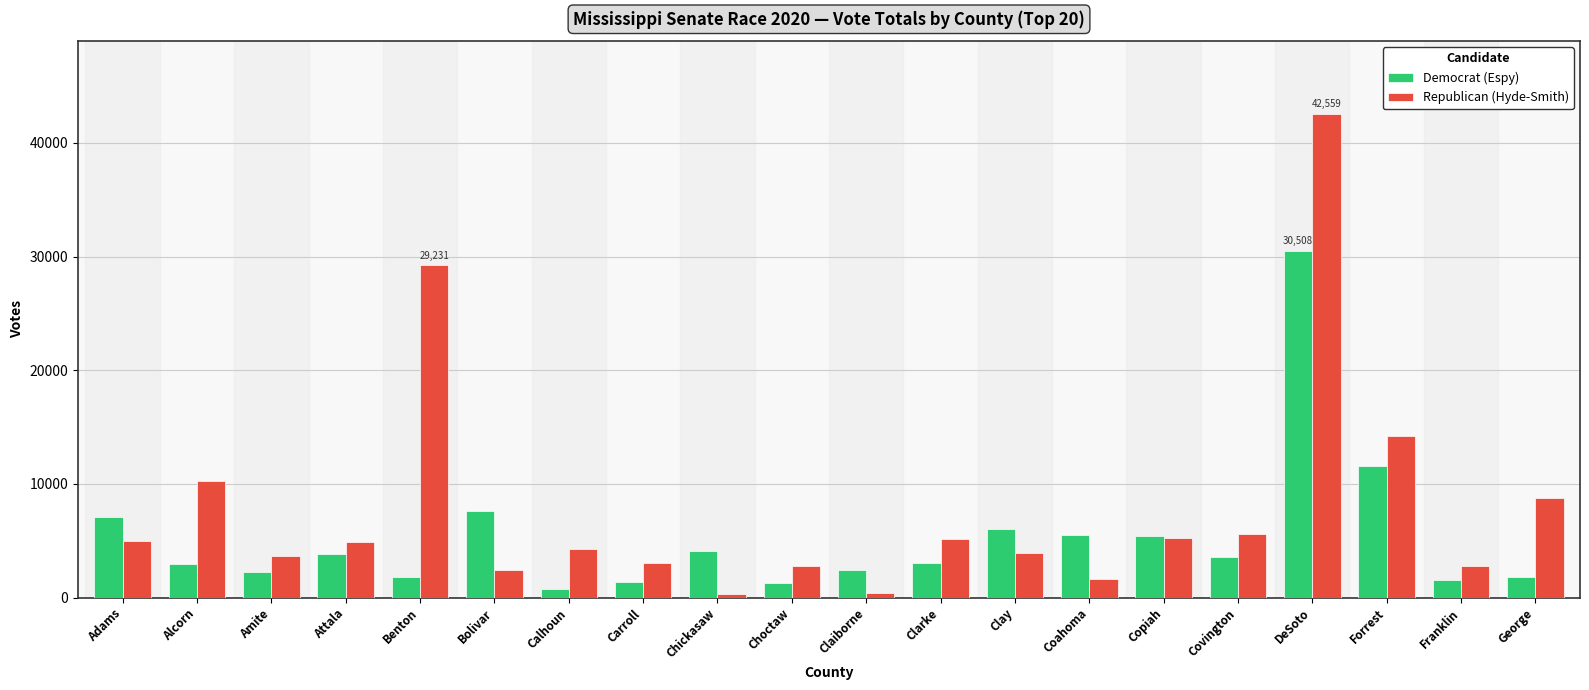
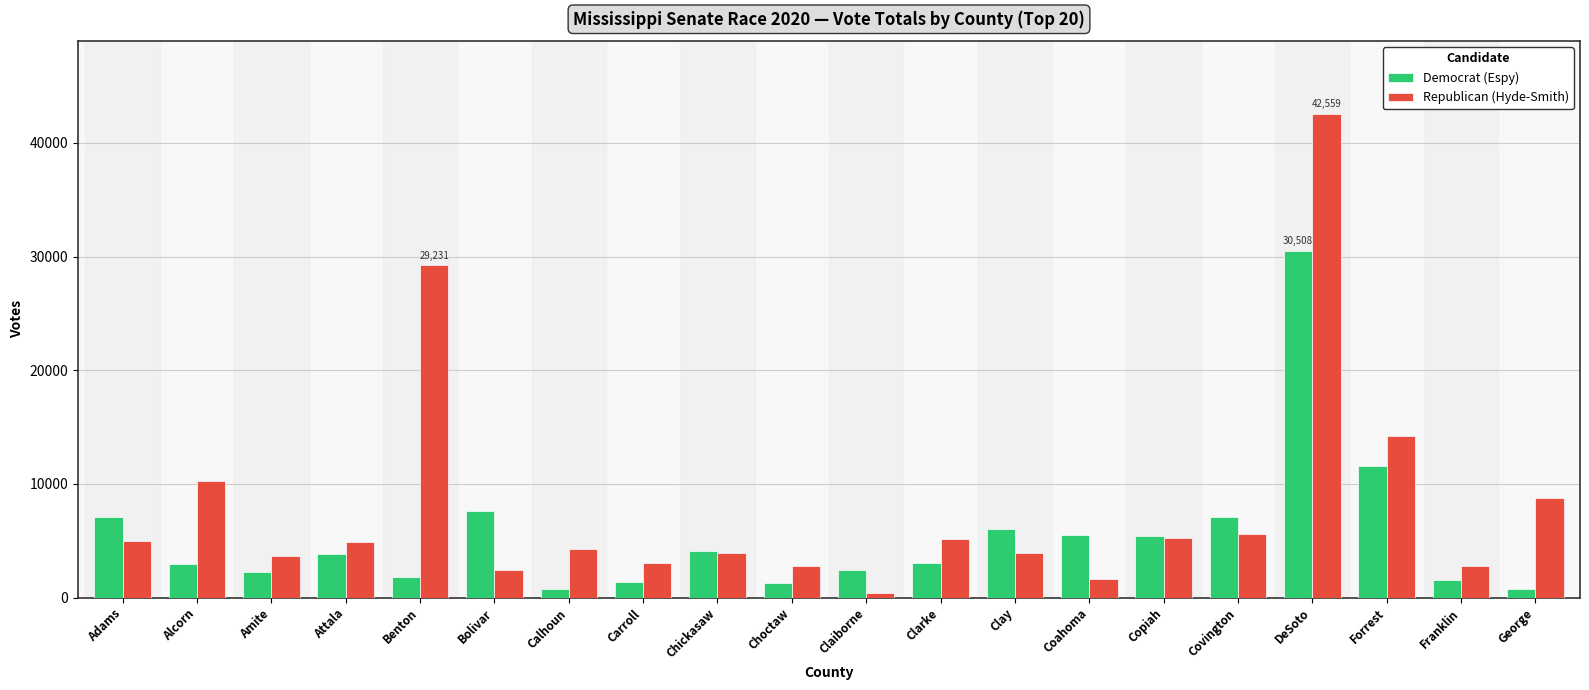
  {
    "Democrat (Espy)": {
      "Adams": 7100,
      "Alcorn": 3000,
      "Amite": 2200,
      "Attala": 3800,
      "Benton": 1800,
      "Bolivar": 7600,
      "Calhoun": 700,
      "Carroll": 1400,
      "Chickasaw": 4100,
      "Choctaw": 1300,
      "Claiborne": 2400,
      "Clarke": 3000,
      "Clay": 6000,
      "Coahoma": 5500,
      "Copiah": 5400,
-     "Covington": 3600,
+     "Covington": 7100,
      "Forrest": 11600,
      "Franklin": 1600,
-     "George": 1800
+     "George": 700
    },
    "Republican (Hyde-Smith)": {
      "Adams": 5000,
      "Alcorn": 10200,
      "Amite": 3600,
      "Attala": 4900,
      "Bolivar": 2400,
      "Calhoun": 4300,
      "Carroll": 3100,
-     "Chickasaw": 400,
+     "Chickasaw": 3900,
      "Choctaw": 2800,
      "Claiborne": 400,
      "Clarke": 5100,
      "Clay": 4000,
      "Coahoma": 1600,
      "Copiah": 5200,
      "Covington": 5600,
      "Forrest": 14200,
      "Franklin": 2800,
      "George": 8700
    }
  }
